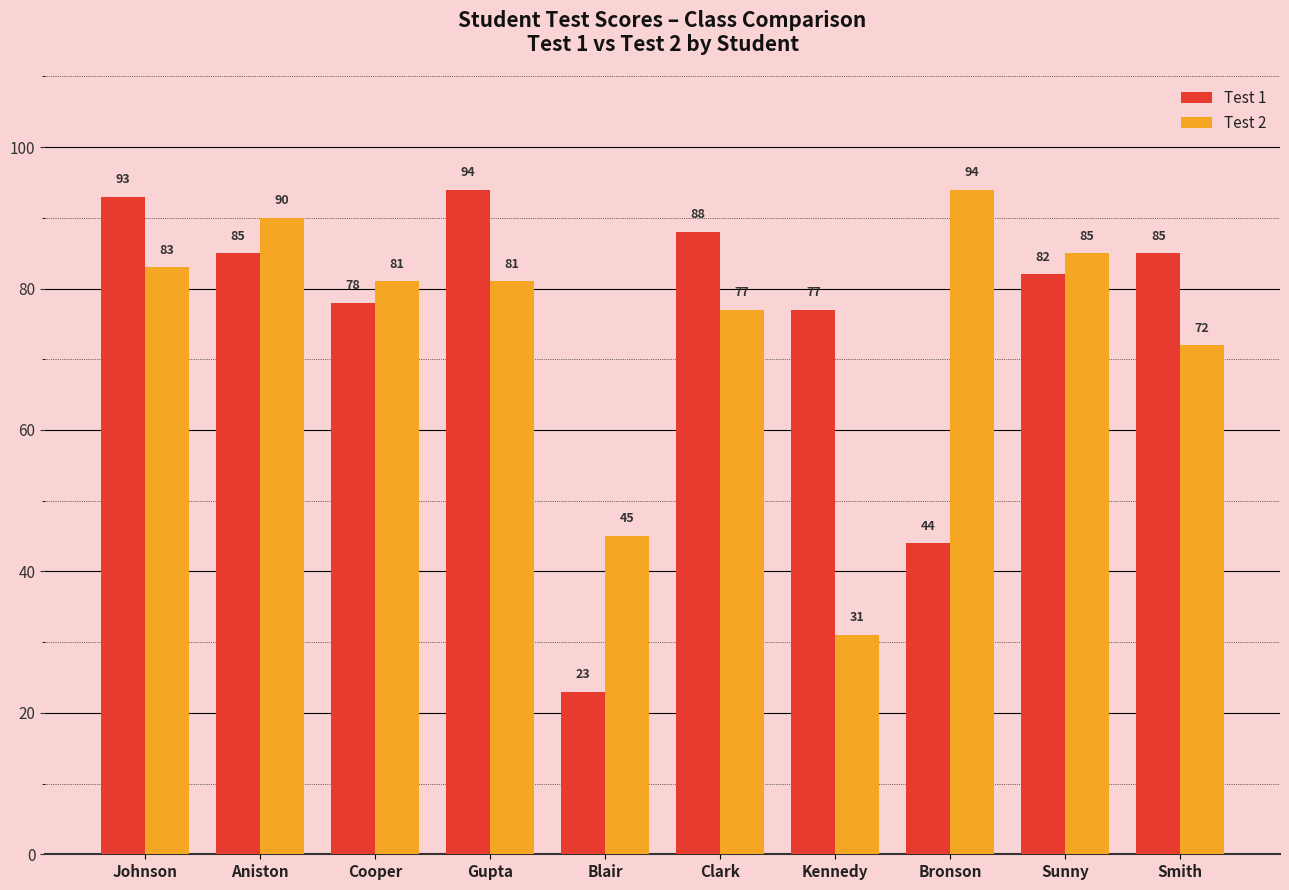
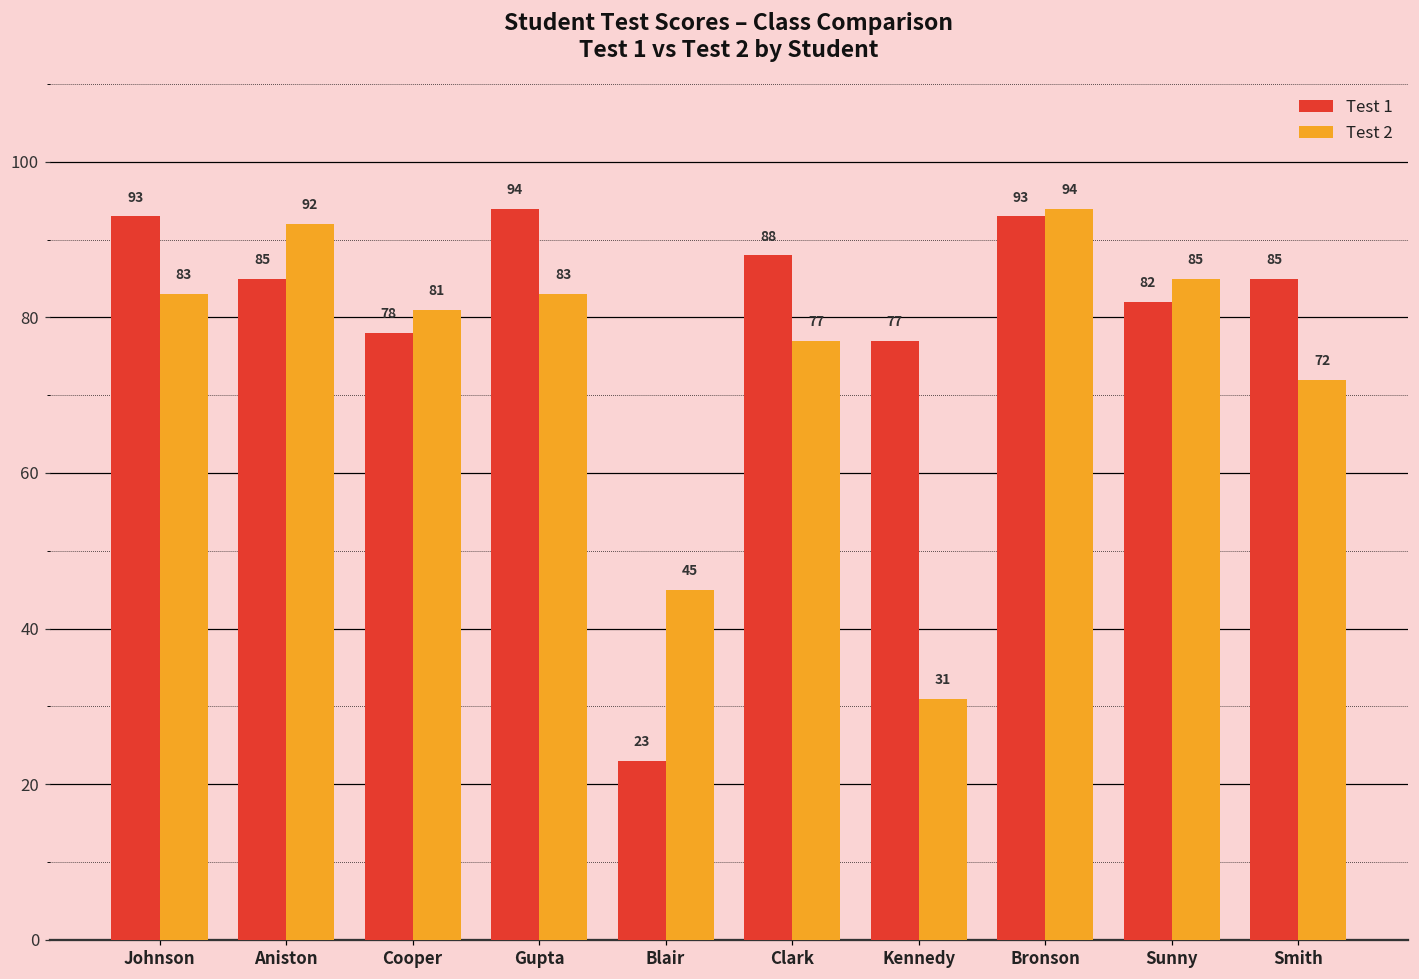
  {
    "Test 1": {
      "Johnson": 93,
      "Aniston": 85,
      "Cooper": 78,
      "Gupta": 94,
      "Blair": 23,
      "Clark": 88,
      "Kennedy": 77,
-     "Bronson": 44,
+     "Bronson": 93,
      "Sunny": 82,
      "Smith": 85
    },
    "Test 2": {
      "Johnson": 83,
-     "Aniston": 90,
+     "Aniston": 92,
      "Cooper": 81,
-     "Gupta": 81,
+     "Gupta": 83,
      "Blair": 45,
      "Clark": 77,
      "Kennedy": 31,
      "Bronson": 94,
      "Sunny": 85,
      "Smith": 72
    }
  }
